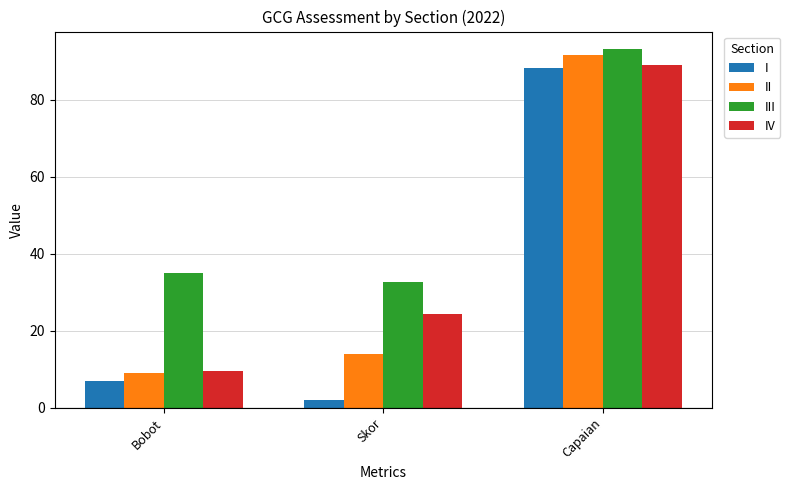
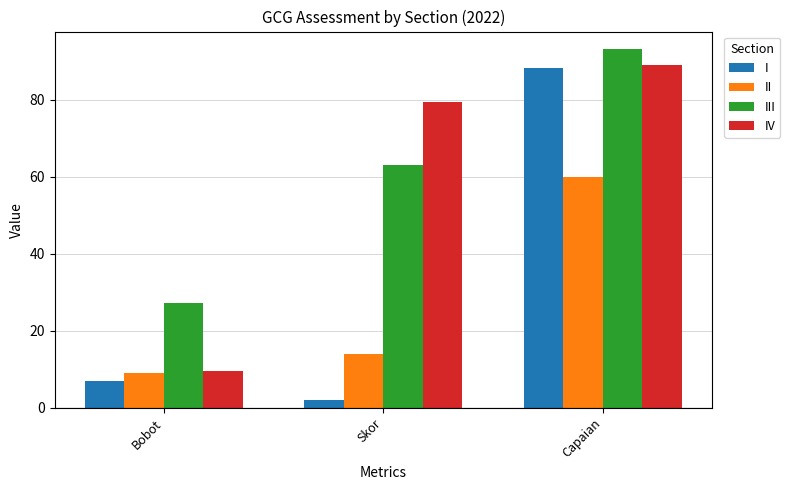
  {
    "I": {
      "Bobot": 7,
      "Skor": 2,
      "Capaian": 88
    },
    "II": {
      "Bobot": 9,
      "Skor": 14,
-     "Capaian": 92
+     "Capaian": 60
    },
    "III": {
-     "Bobot": 35,
-     "Skor": 33,
+     "Bobot": 27,
+     "Skor": 63,
      "Capaian": 93
    },
    "IV": {
      "Bobot": 10,
-     "Skor": 24,
+     "Skor": 79,
      "Capaian": 89
    }
  }
